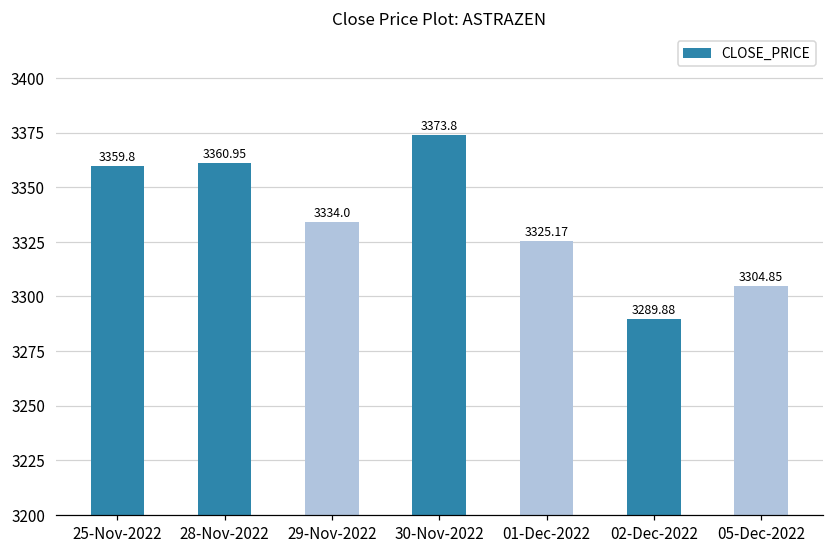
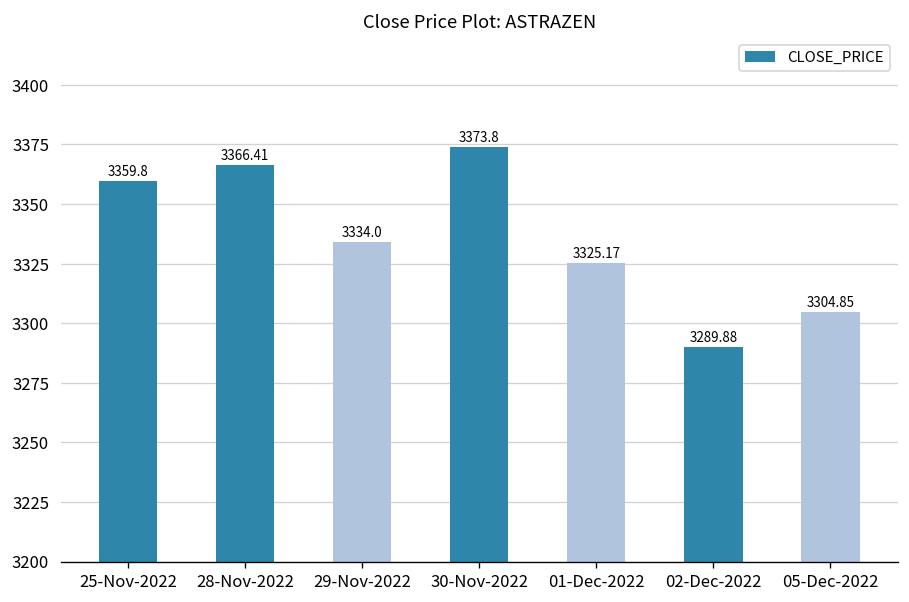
  {
    "25-Nov-2022": 3359.8,
-   "28-Nov-2022": 3360.95,
+   "28-Nov-2022": 3366.41,
    "29-Nov-2022": 3334.0,
    "30-Nov-2022": 3373.8,
    "01-Dec-2022": 3325.17,
    "02-Dec-2022": 3289.88,
    "05-Dec-2022": 3304.85
  }
